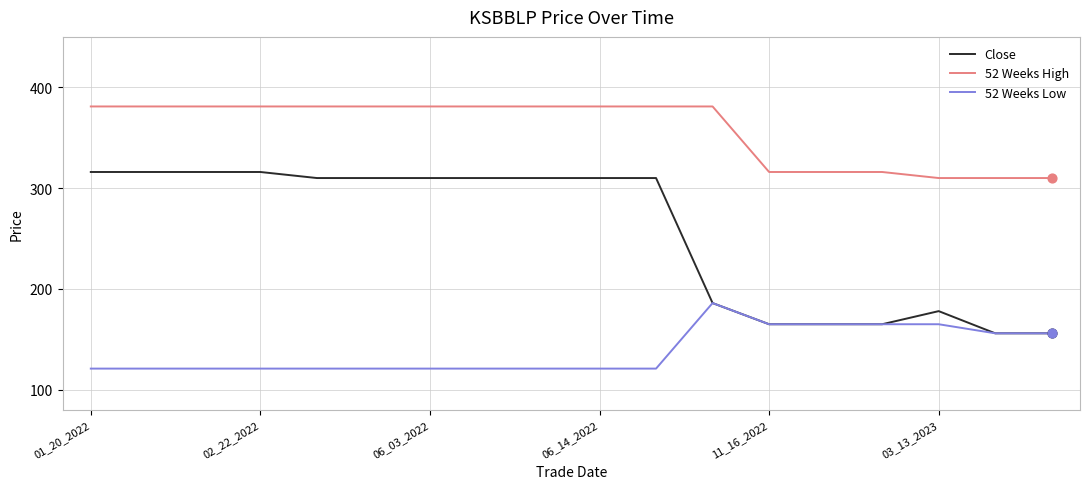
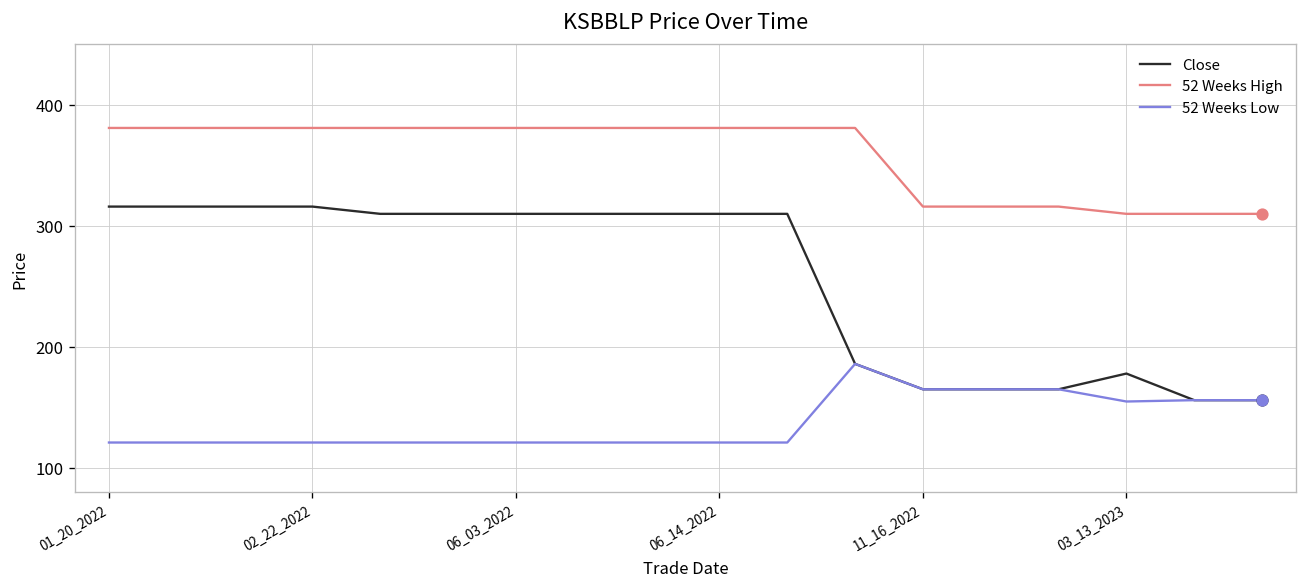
  {
    "52 Weeks Low": {
      "01_20_2022": 121,
      "02_22_2022": 121,
      "06_03_2022": 121,
      "06_14_2022": 121,
-     "03_13_2023": 165
+     "03_13_2023": 155
    }
  }
